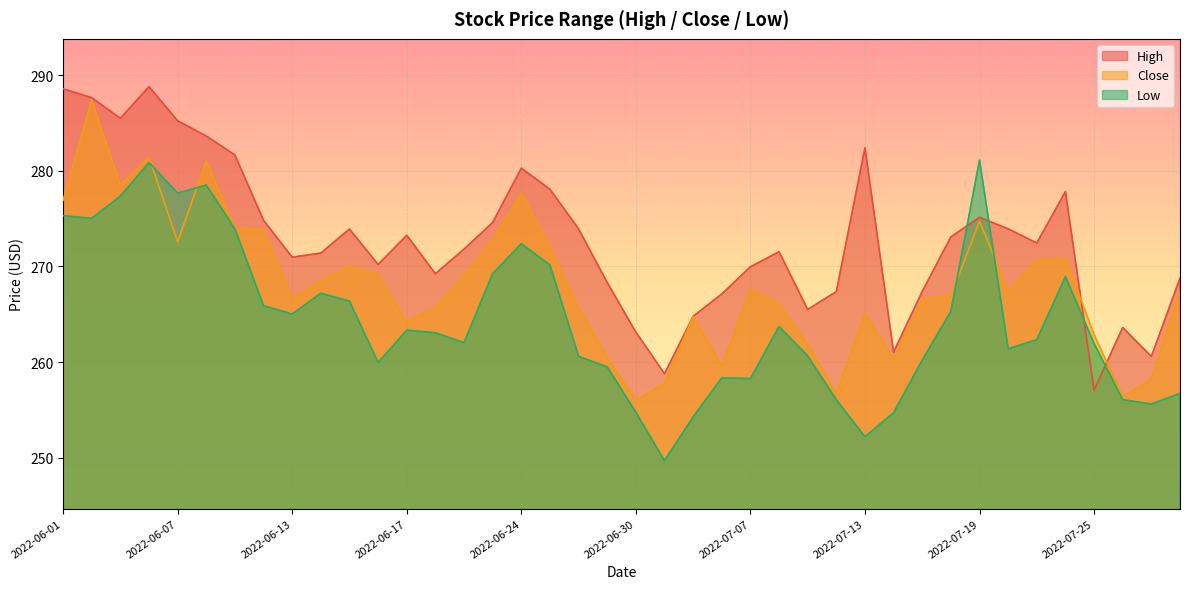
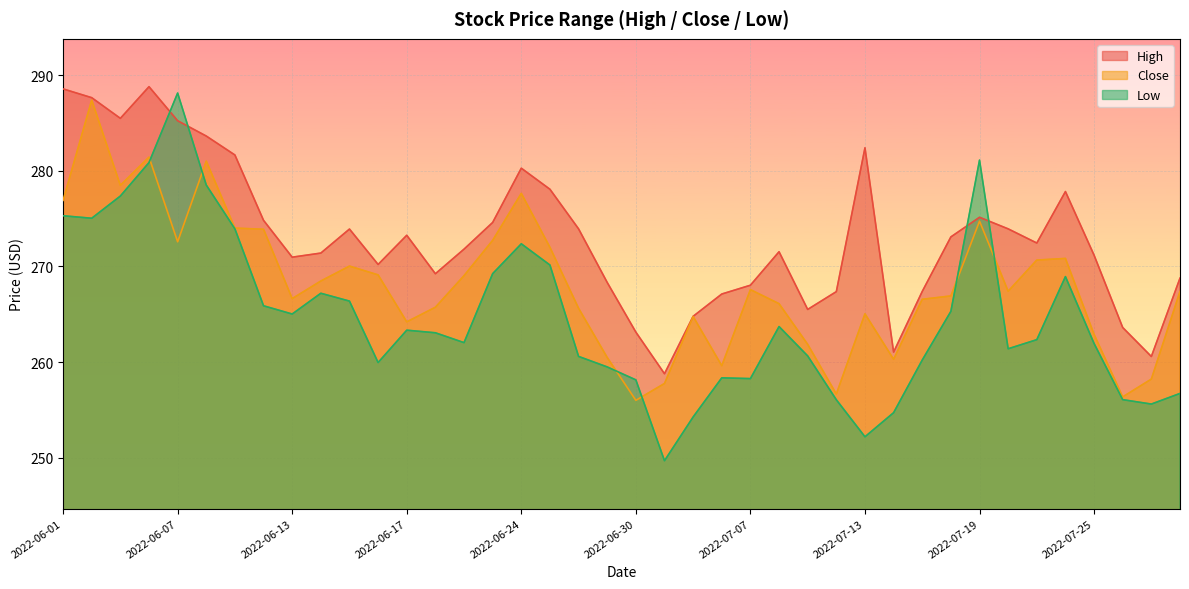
  {
    "High": {
      "2022-06-01": 289,
      "2022-06-07": 285,
      "2022-06-13": 271,
      "2022-06-17": 273,
      "2022-06-24": 280,
      "2022-06-30": 263,
-     "2022-07-07": 270,
+     "2022-07-07": 268,
      "2022-07-13": 282,
      "2022-07-19": 275,
-     "2022-07-25": 257
+     "2022-07-25": 271
    },
    "Close": {
      "2022-06-01": 277,
      "2022-06-07": 273,
      "2022-06-13": 267,
      "2022-06-17": 264,
      "2022-06-24": 278,
      "2022-06-30": 256,
      "2022-07-07": 268,
      "2022-07-13": 265,
      "2022-07-19": 275,
      "2022-07-25": 263
    },
    "Low": {
      "2022-06-01": 275,
-     "2022-06-07": 278,
+     "2022-06-07": 288,
      "2022-06-13": 265,
      "2022-06-17": 263,
      "2022-06-24": 272,
-     "2022-06-30": 255,
+     "2022-06-30": 258,
      "2022-07-07": 258,
      "2022-07-13": 252,
      "2022-07-19": 281,
      "2022-07-25": 262
    }
  }
